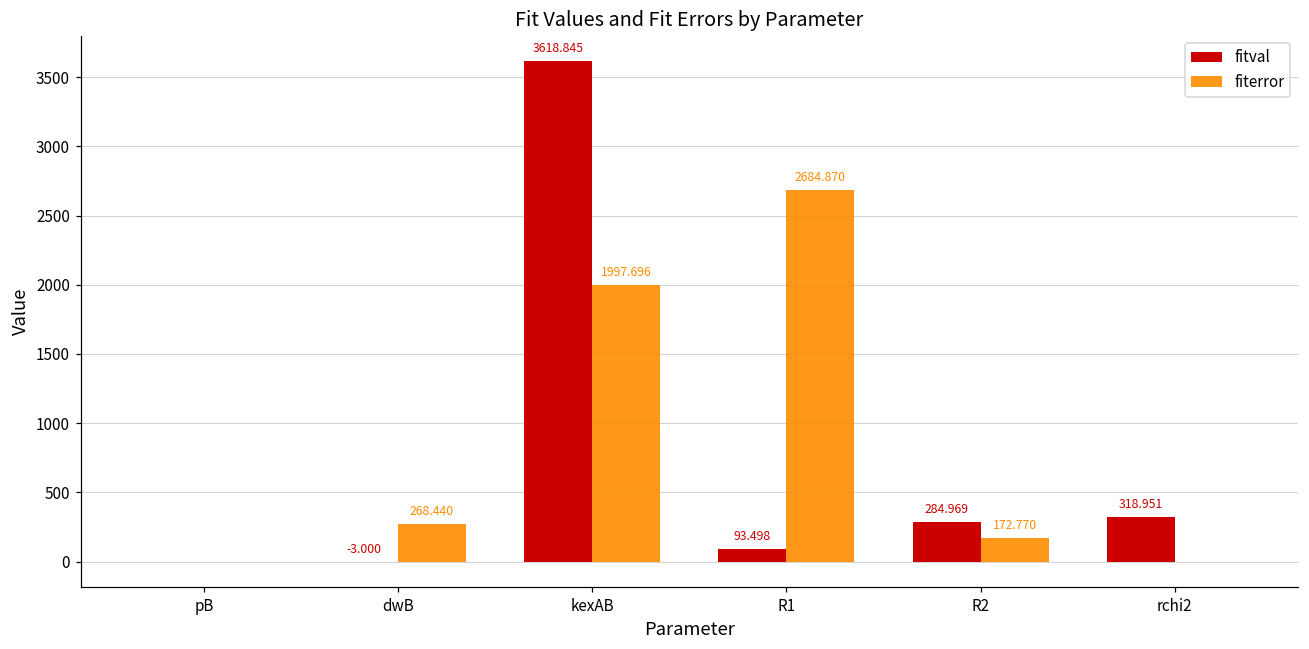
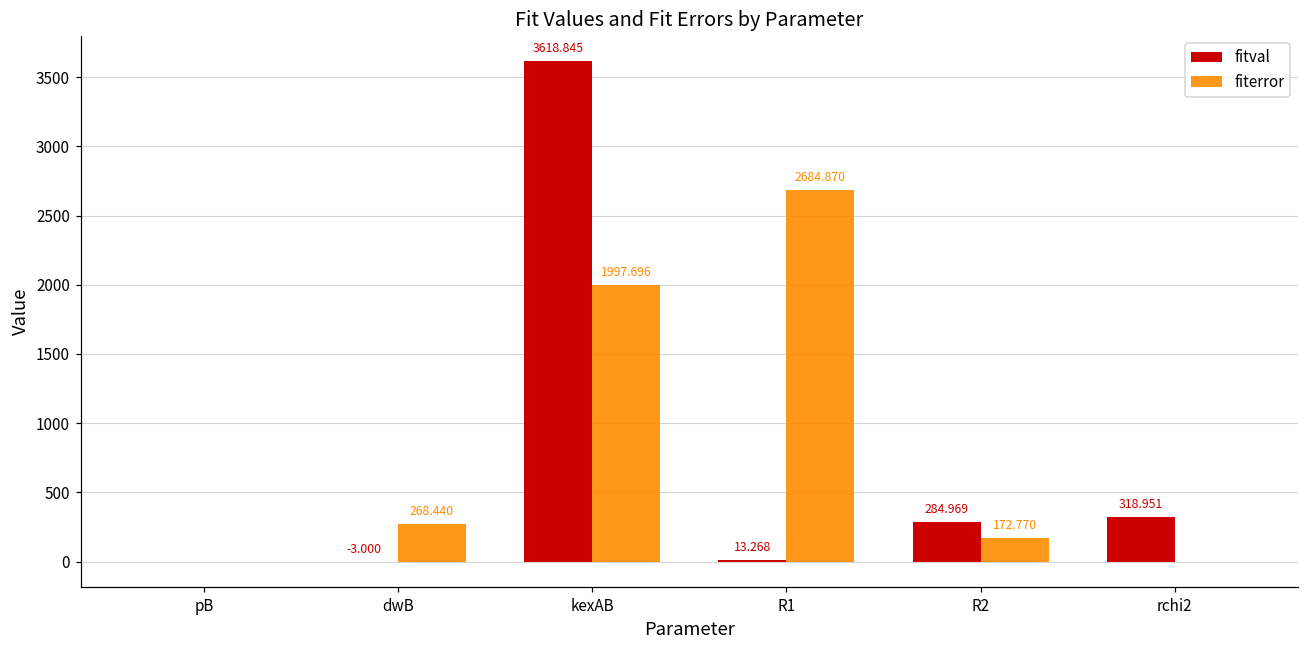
  {
    "fitval": {
      "dwB": -3.000,
      "kexAB": 3618.845,
-     "R1": 93.498,
+     "R1": 13.268,
      "R2": 284.969,
      "rchi2": 318.951
    },
    "fiterror": {
      "dwB": 268.440,
      "kexAB": 1997.696,
      "R1": 2684.870,
      "R2": 172.770
    }
  }
